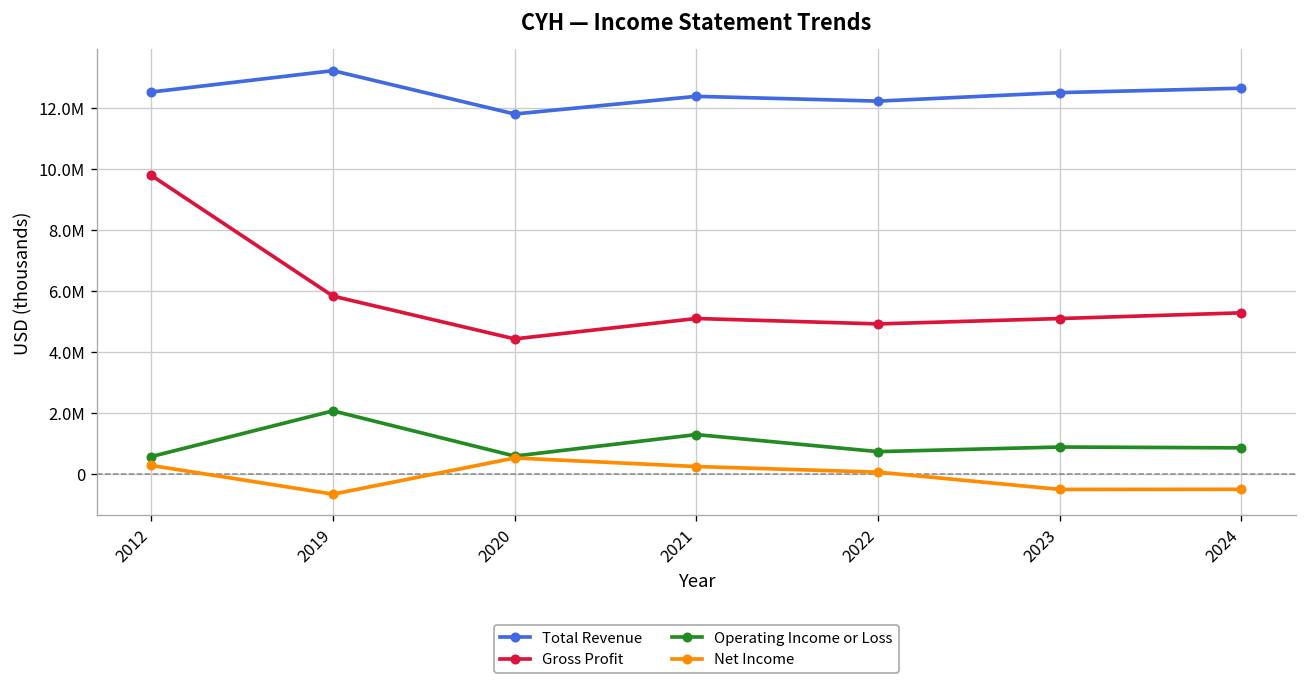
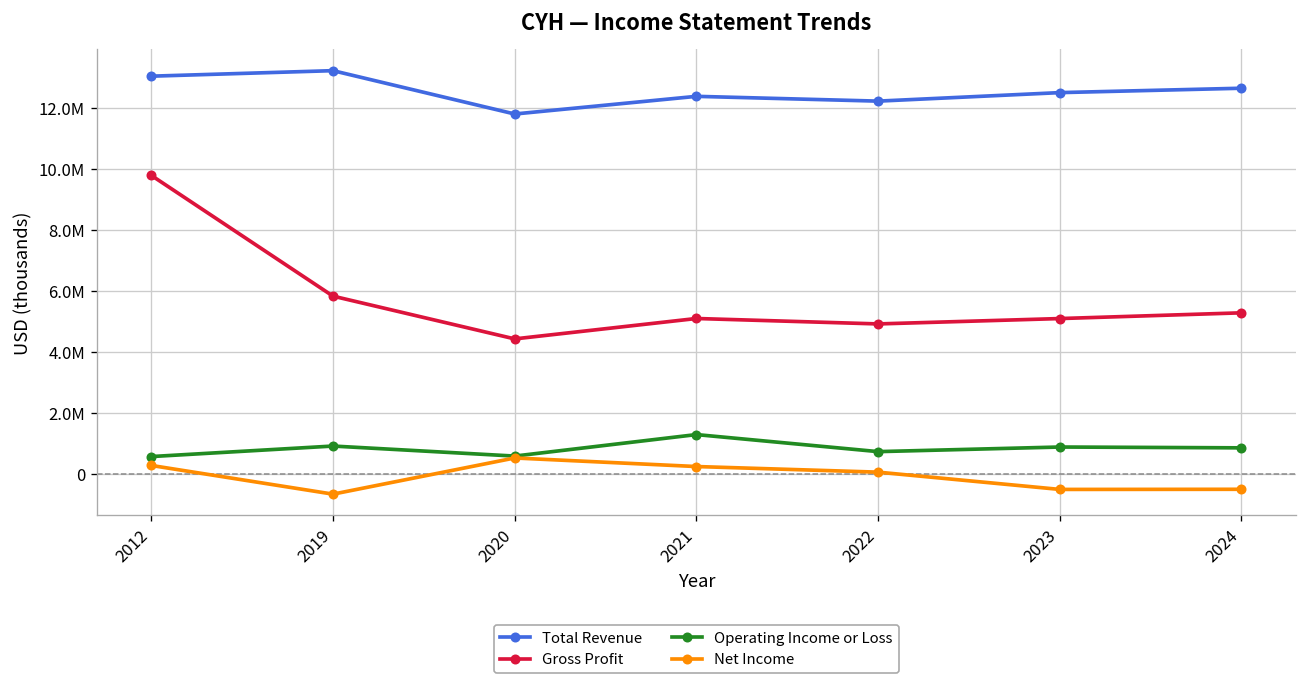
  {
    "Total Revenue": {
-     "2012": 12500000,
+     "2012": 13000000,
      "2019": 13200000,
      "2020": 11800000,
      "2021": 12400000,
      "2022": 12200000,
      "2023": 12500000,
      "2024": 12600000
    },
    "Gross Profit": {
      "2012": 9800000,
      "2019": 5800000,
      "2020": 4400000,
      "2021": 5100000,
      "2022": 4900000,
      "2023": 5100000,
      "2024": 5300000
    },
    "Operating Income or Loss": {
      "2012": 600000,
-     "2019": 2100000,
+     "2019": 900000,
      "2021": 1300000,
      "2022": 700000,
      "2023": 900000,
      "2024": 800000
    },
    "Net Income": {
      "2012": 300000,
      "2019": -700000,
      "2021": 200000,
      "2022": 0,
      "2023": -500000,
      "2024": -500000
    }
  }
